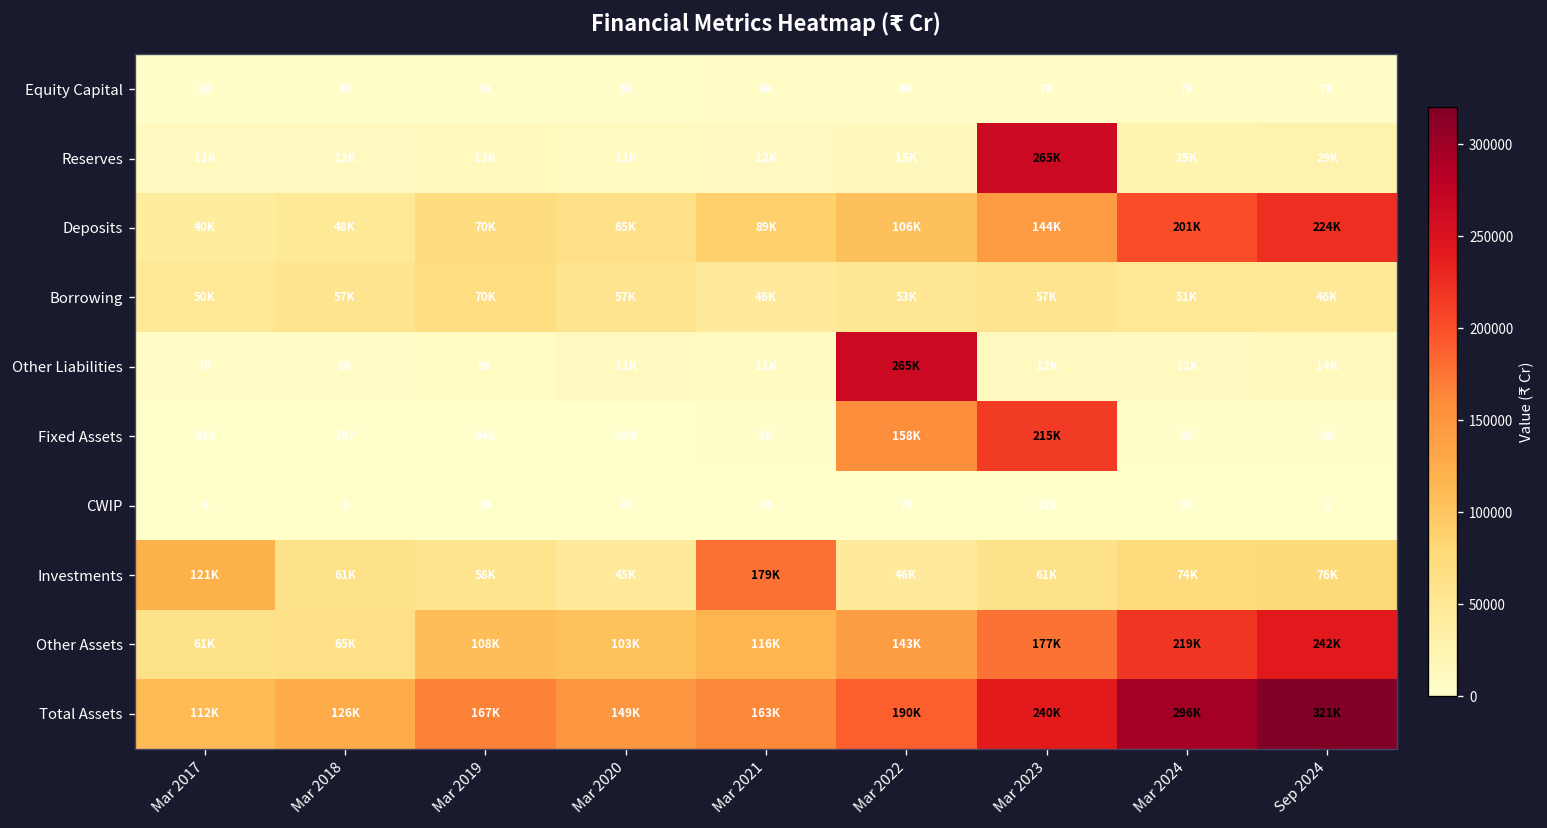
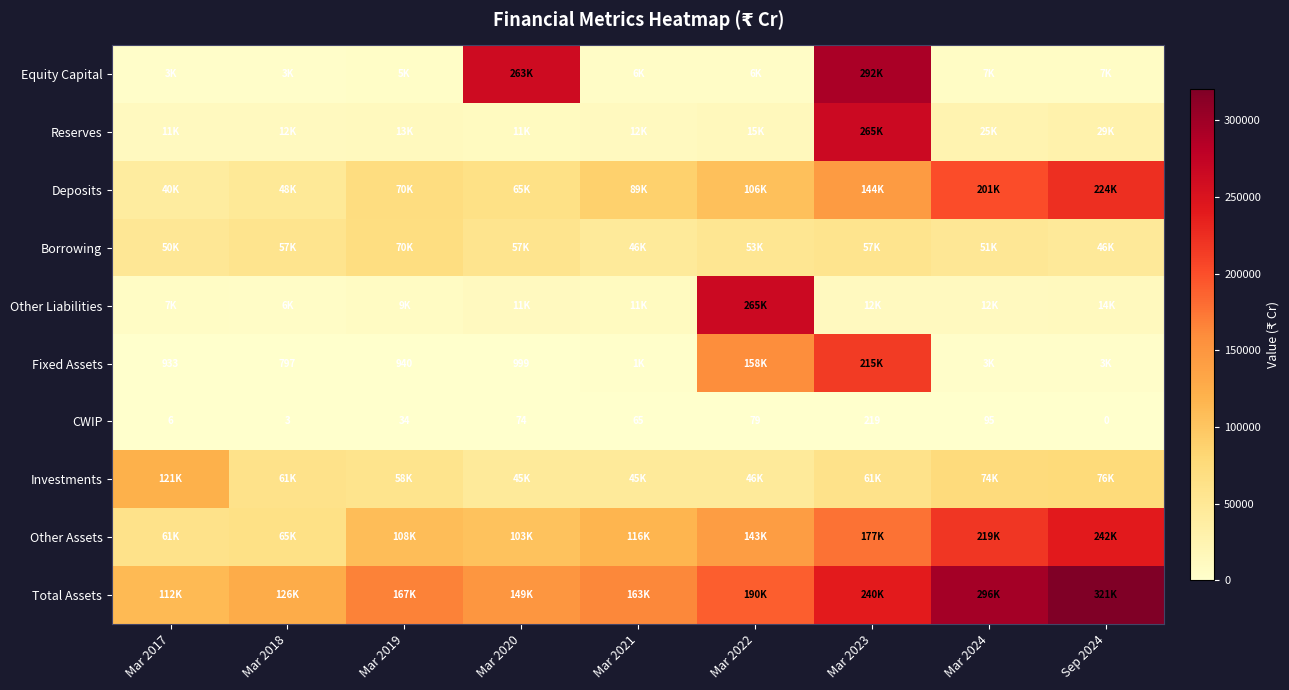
  {
    "Equity Capital": {
      "Mar 2017": "3K",
      "Mar 2018": "3K",
      "Mar 2019": "5K",
-     "Mar 2020": "5K",
+     "Mar 2020": "263K",
      "Mar 2021": "6K",
      "Mar 2022": "6K",
-     "Mar 2023": "7K",
+     "Mar 2023": "292K",
      "Mar 2024": "7K",
      "Sep 2024": "7K"
    },
    "Reserves": {
      "Mar 2017": "11K",
      "Mar 2018": "12K",
      "Mar 2019": "13K",
      "Mar 2020": "11K",
      "Mar 2021": "12K",
      "Mar 2022": "15K",
      "Mar 2023": "265K",
      "Mar 2024": "25K",
      "Sep 2024": "29K"
    },
    "Deposits": {
      "Mar 2017": "40K",
      "Mar 2018": "48K",
      "Mar 2019": "70K",
      "Mar 2020": "65K",
      "Mar 2021": "89K",
      "Mar 2022": "106K",
      "Mar 2023": "144K",
      "Mar 2024": "201K",
      "Sep 2024": "224K"
    },
    "Borrowing": {
      "Mar 2017": "50K",
      "Mar 2018": "57K",
      "Mar 2019": "70K",
      "Mar 2020": "57K",
      "Mar 2021": "46K",
      "Mar 2022": "53K",
      "Mar 2023": "57K",
      "Mar 2024": "51K",
      "Sep 2024": "46K"
    },
    "Other Liabilities": {
      "Mar 2017": "7K",
      "Mar 2018": "6K",
      "Mar 2019": "9K",
      "Mar 2020": "11K",
      "Mar 2021": "11K",
      "Mar 2022": "265K",
      "Mar 2023": "12K",
      "Mar 2024": "12K",
      "Sep 2024": "14K"
    },
    "Fixed Assets": {
      "Mar 2017": "933",
      "Mar 2018": "797",
      "Mar 2019": "940",
      "Mar 2020": "999",
      "Mar 2021": "1K",
      "Mar 2022": "158K",
      "Mar 2023": "215K",
      "Mar 2024": "3K",
      "Sep 2024": "3K"
    },
    "CWIP": {
      "Mar 2017": "6",
      "Mar 2018": "3",
      "Mar 2019": "34",
      "Mar 2020": "74",
      "Mar 2021": "65",
      "Mar 2022": "79",
      "Mar 2023": "219",
      "Mar 2024": "95",
      "Sep 2024": "0"
    },
    "Investments": {
      "Mar 2017": "121K",
      "Mar 2018": "61K",
      "Mar 2019": "58K",
      "Mar 2020": "45K",
-     "Mar 2021": "179K",
+     "Mar 2021": "45K",
      "Mar 2022": "46K",
      "Mar 2023": "61K",
      "Mar 2024": "74K",
      "Sep 2024": "76K"
    },
    "Other Assets": {
      "Mar 2017": "61K",
      "Mar 2018": "65K",
      "Mar 2019": "108K",
      "Mar 2020": "103K",
      "Mar 2021": "116K",
      "Mar 2022": "143K",
      "Mar 2023": "177K",
      "Mar 2024": "219K",
      "Sep 2024": "242K"
    },
    "Total Assets": {
      "Mar 2017": "112K",
      "Mar 2018": "126K",
      "Mar 2019": "167K",
      "Mar 2020": "149K",
      "Mar 2021": "163K",
      "Mar 2022": "190K",
      "Mar 2023": "240K",
      "Mar 2024": "296K",
      "Sep 2024": "321K"
    }
  }
